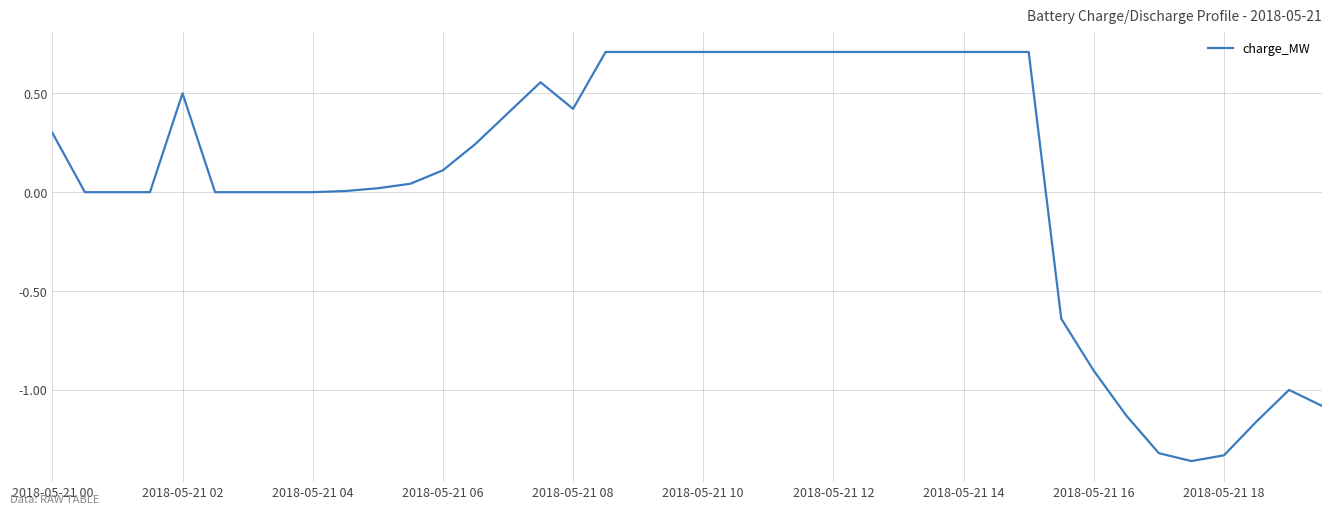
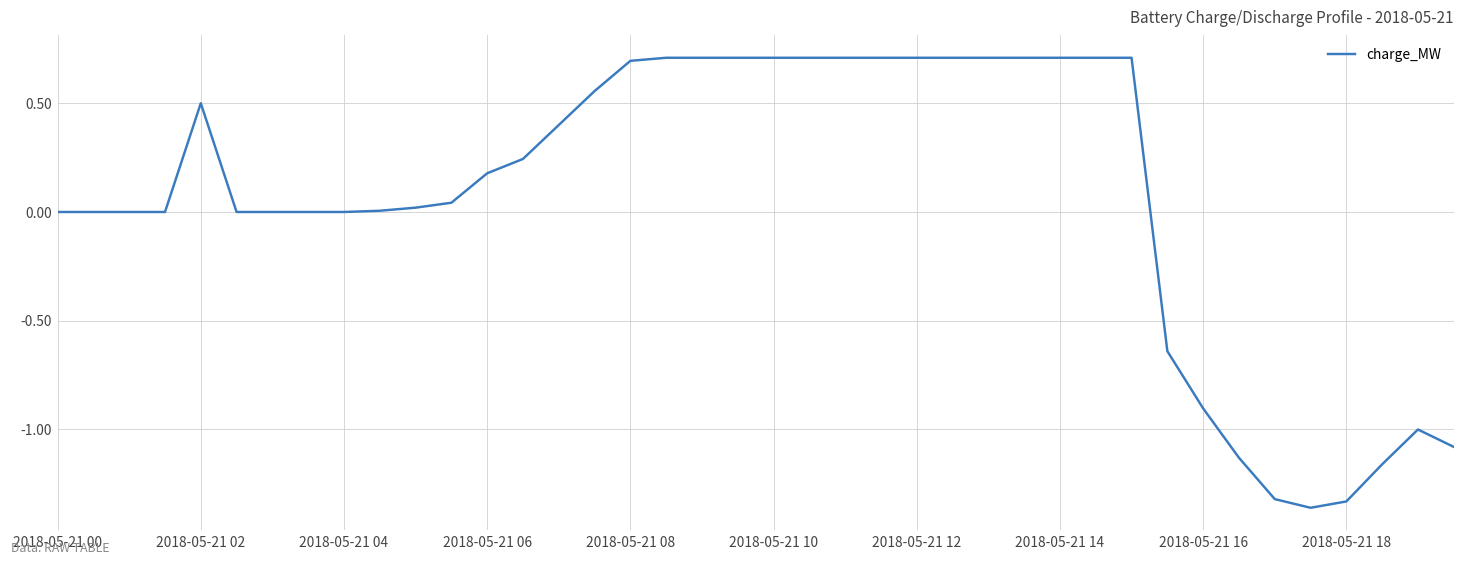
  {
-   "2018-05-21 00": 0.3,
+   "2018-05-21 00": 0.0,
    "2018-05-21 02": 0.50,
    "2018-05-21 04": 0.00,
-   "2018-05-21 06": 0.11,
-   "2018-05-21 08": 0.42,
+   "2018-05-21 06": 0.18,
+   "2018-05-21 08": 0.69,
    "2018-05-21 10": 0.71,
    "2018-05-21 12": 0.71,
    "2018-05-21 14": 0.71,
    "2018-05-21 16": -0.90,
    "2018-05-21 18": -1.33
  }
